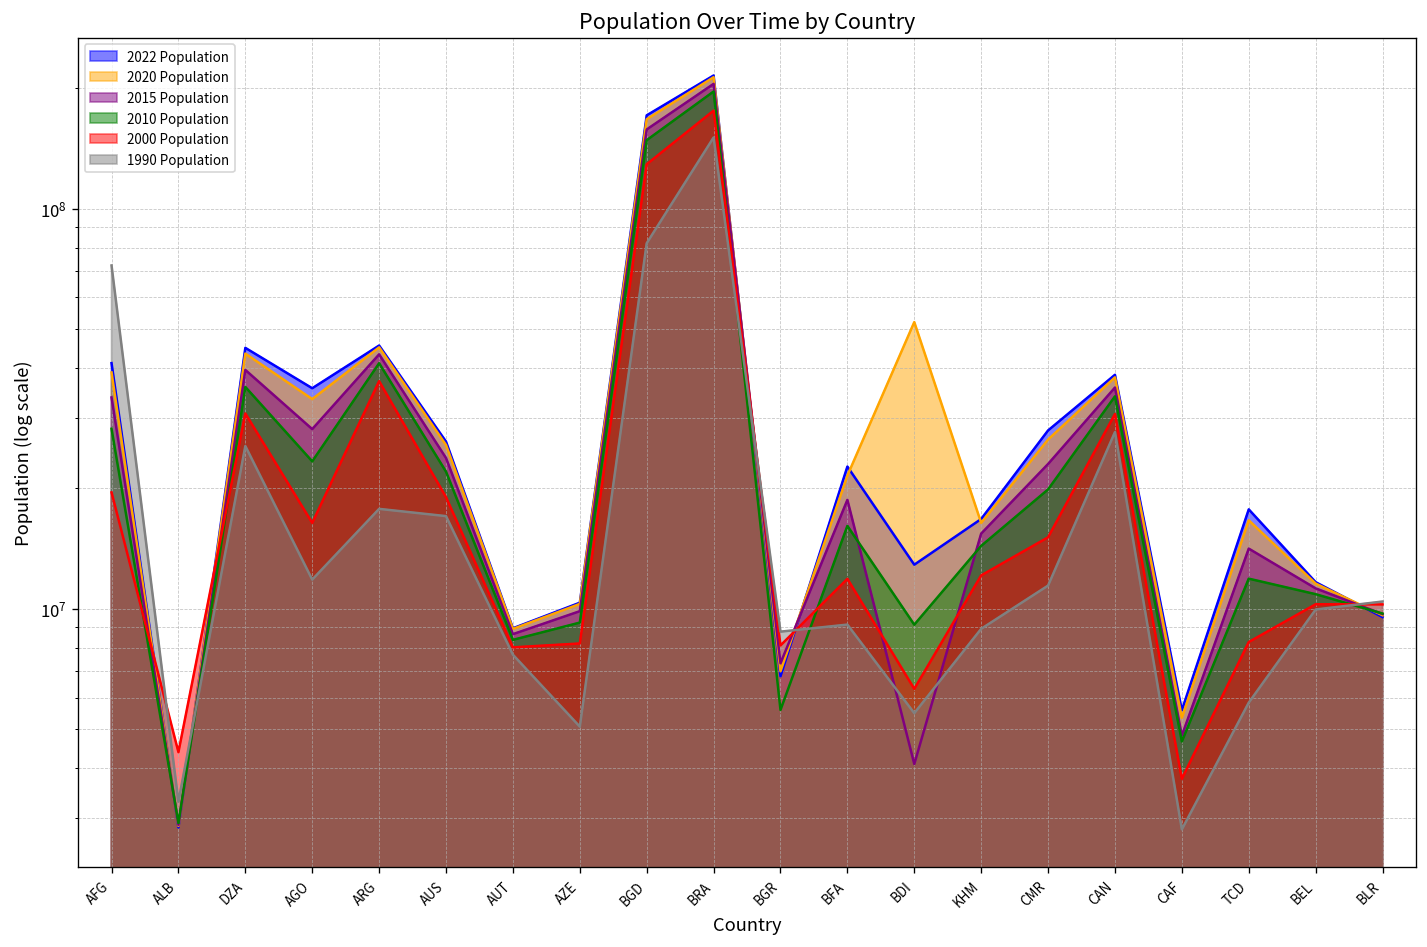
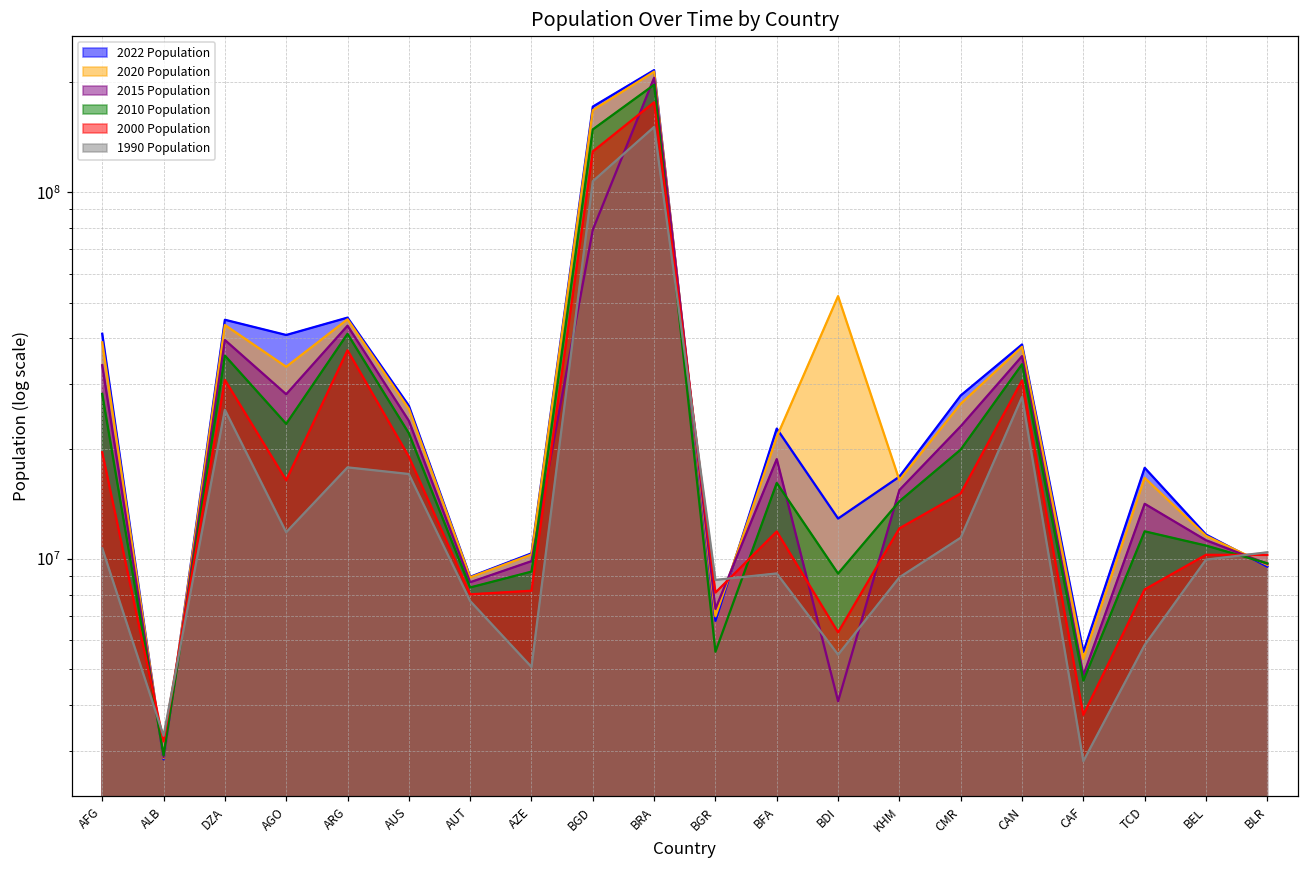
  {
    "2022 Population": {
      "AFG": 41000000,
      "DZA": 45000000,
-     "AGO": 36000000,
+     "AGO": 41000000,
      "AUS": 26000000,
      "BGD": 170000000,
      "BGR": 6800000,
      "BFA": 23000000,
      "BDI": 12900000,
      "KHM": 17000000,
      "CMR": 28000000,
      "CAF": 5600000,
      "TCD": 18000000
    },
    "2020 Population": {
      "AFG": 39000000,
      "DZA": 43000000,
      "AGO": 33000000,
      "AUS": 26000000,
      "BGD": 170000000,
      "BGR": 7000000,
      "BFA": 22000000,
      "BDI": 52000000,
      "KHM": 16000000,
      "CMR": 26000000,
      "CAF": 5300000,
      "TCD": 17000000
    },
    "2015 Population": {
      "AFG": 34000000,
      "DZA": 40000000,
      "AGO": 28000000,
      "ARG": 43000000,
      "AUS": 24000000,
      "AUT": 8600000,
      "AZE": 9900000,
-     "BGD": 160000000,
+     "BGD": 79000000,
      "BRA": 210000000,
      "BGR": 7300000,
      "BFA": 19000000,
      "BDI": 4100000,
      "KHM": 15000000,
      "CMR": 23000000,
      "CAN": 36000000,
      "CAF": 4800000,
      "TCD": 14100000,
      "BEL": 11200000
    },
    "2010 Population": {
      "AFG": 28000000,
      "DZA": 36000000,
      "AGO": 23000000,
      "ARG": 41000000,
      "AUS": 22000000,
      "AUT": 8400000,
      "AZE": 9200000,
      "BGD": 150000000,
      "BRA": 200000000,
      "BGR": 5600000,
      "BFA": 16000000,
      "BDI": 9100000,
      "KHM": 14400000,
      "CMR": 20000000,
      "CAN": 34000000,
      "CAF": 4700000,
      "TCD": 11900000,
      "BEL": 10900000
    },
    "2000 Population": {
      "AFG": 20000000,
-     "ALB": 4400000,
+     "ALB": 3200000,
      "DZA": 31000000,
      "AGO": 16000000,
      "ARG": 37000000,
      "AUS": 19000000,
      "AUT": 8000000,
      "AZE": 8200000,
      "BGD": 129000000,
      "BRA": 180000000,
      "BGR": 8100000,
      "BFA": 11900000,
      "BDI": 6300000,
      "KHM": 12100000,
      "CMR": 15000000,
      "CAN": 31000000,
      "CAF": 3800000,
      "TCD": 8300000,
      "BEL": 10300000
    },
    "1990 Population": {
-     "AFG": 72000000,
+     "AFG": 10700000,
      "ALB": 3300000,
      "DZA": 26000000,
      "AGO": 11800000,
      "ARG": 18000000,
      "AUS": 17000000,
      "AUT": 7700000,
      "AZE": 5100000,
-     "BGD": 82000000,
+     "BGD": 107000000,
      "BRA": 150000000,
      "BGR": 8800000,
      "BFA": 9100000,
      "BDI": 5500000,
      "KHM": 8900000,
      "CMR": 11400000,
      "CAN": 28000000,
      "CAF": 2800000,
      "TCD": 5800000,
      "BEL": 10000000
    }
  }
